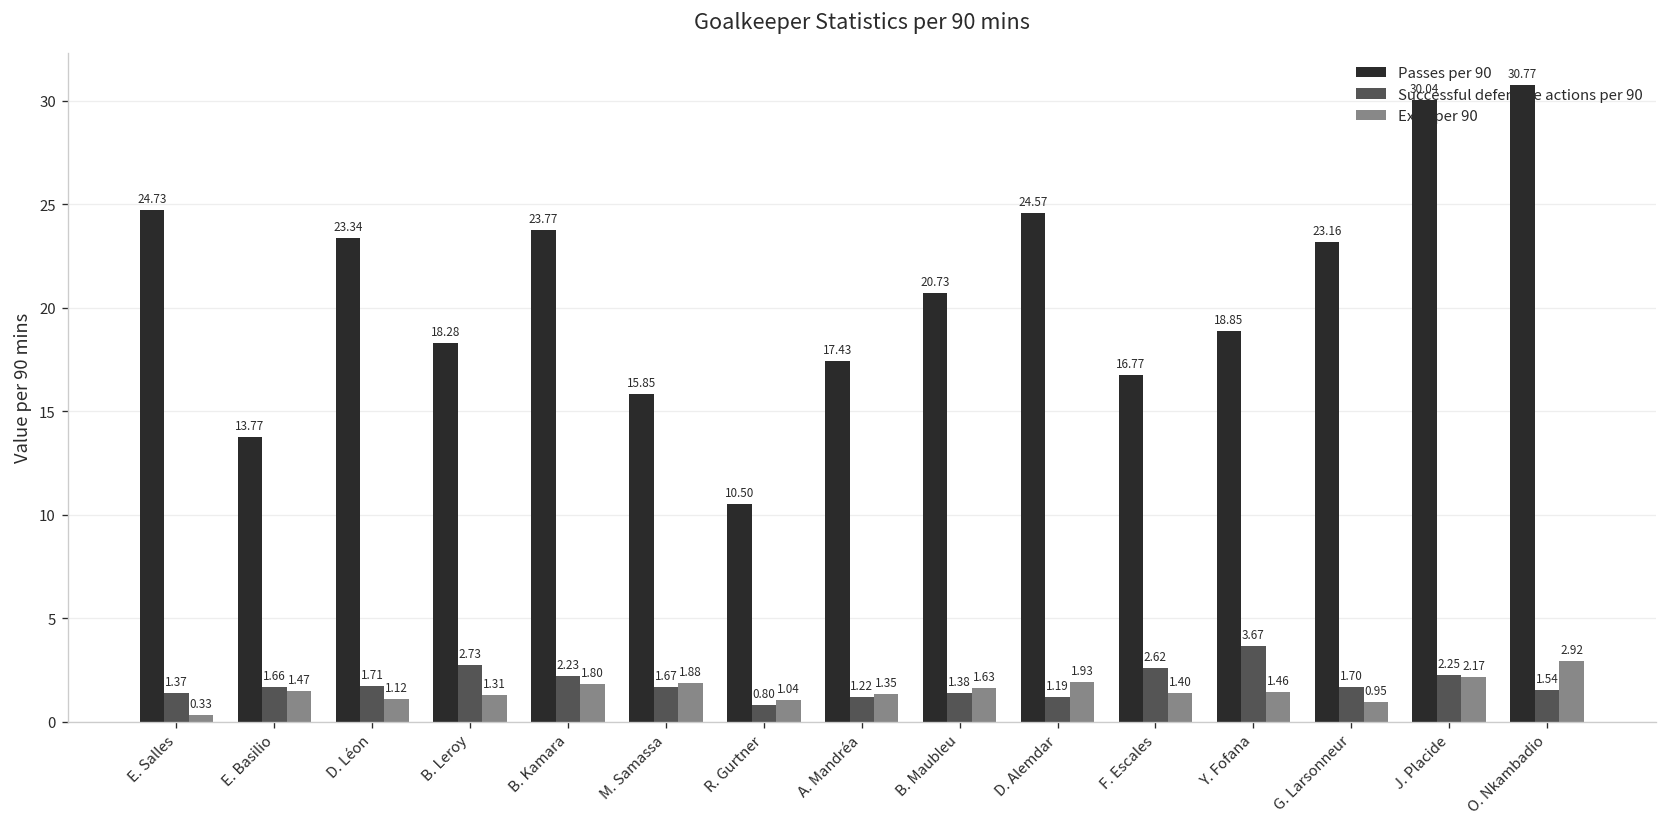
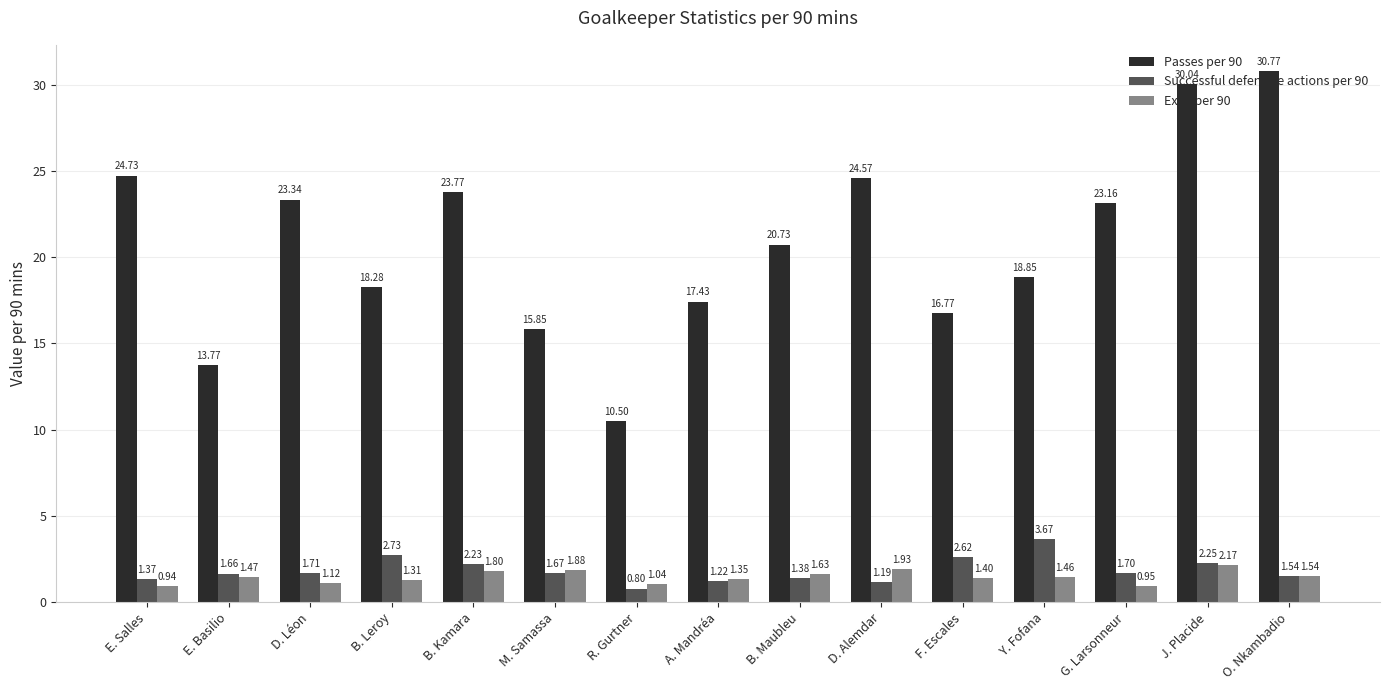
  {
    "Passes per 90": {
      "E. Salles": 24.73,
      "E. Basilio": 13.77,
      "D. Léon": 23.34,
      "B. Leroy": 18.28,
      "B. Kamara": 23.77,
      "M. Samassa": 15.85,
      "R. Gurtner": 10.50,
      "A. Mandréa": 17.43,
      "B. Maubleu": 20.73,
      "D. Alemdar": 24.57,
      "F. Escales": 16.77,
      "Y. Fofana": 18.85,
      "G. Larsonneur": 23.16,
      "J. Placide": 30.04,
      "O. Nkambadio": 30.77
    },
    "Successful defensive actions per 90": {
      "E. Salles": 1.37,
      "E. Basilio": 1.66,
      "D. Léon": 1.71,
      "B. Leroy": 2.73,
      "B. Kamara": 2.23,
      "M. Samassa": 1.67,
      "R. Gurtner": 0.80,
      "A. Mandréa": 1.22,
      "B. Maubleu": 1.38,
      "D. Alemdar": 1.19,
      "F. Escales": 2.62,
      "Y. Fofana": 3.67,
      "G. Larsonneur": 1.70,
      "J. Placide": 2.25,
      "O. Nkambadio": 1.54
    },
    "Exits per 90": {
-     "E. Salles": 0.33,
+     "E. Salles": 0.94,
      "E. Basilio": 1.47,
      "D. Léon": 1.12,
      "B. Leroy": 1.31,
      "B. Kamara": 1.80,
      "M. Samassa": 1.88,
      "R. Gurtner": 1.04,
      "A. Mandréa": 1.35,
      "B. Maubleu": 1.63,
      "D. Alemdar": 1.93,
      "F. Escales": 1.40,
      "Y. Fofana": 1.46,
      "G. Larsonneur": 0.95,
      "J. Placide": 2.17,
-     "O. Nkambadio": 2.92
+     "O. Nkambadio": 1.54
    }
  }
